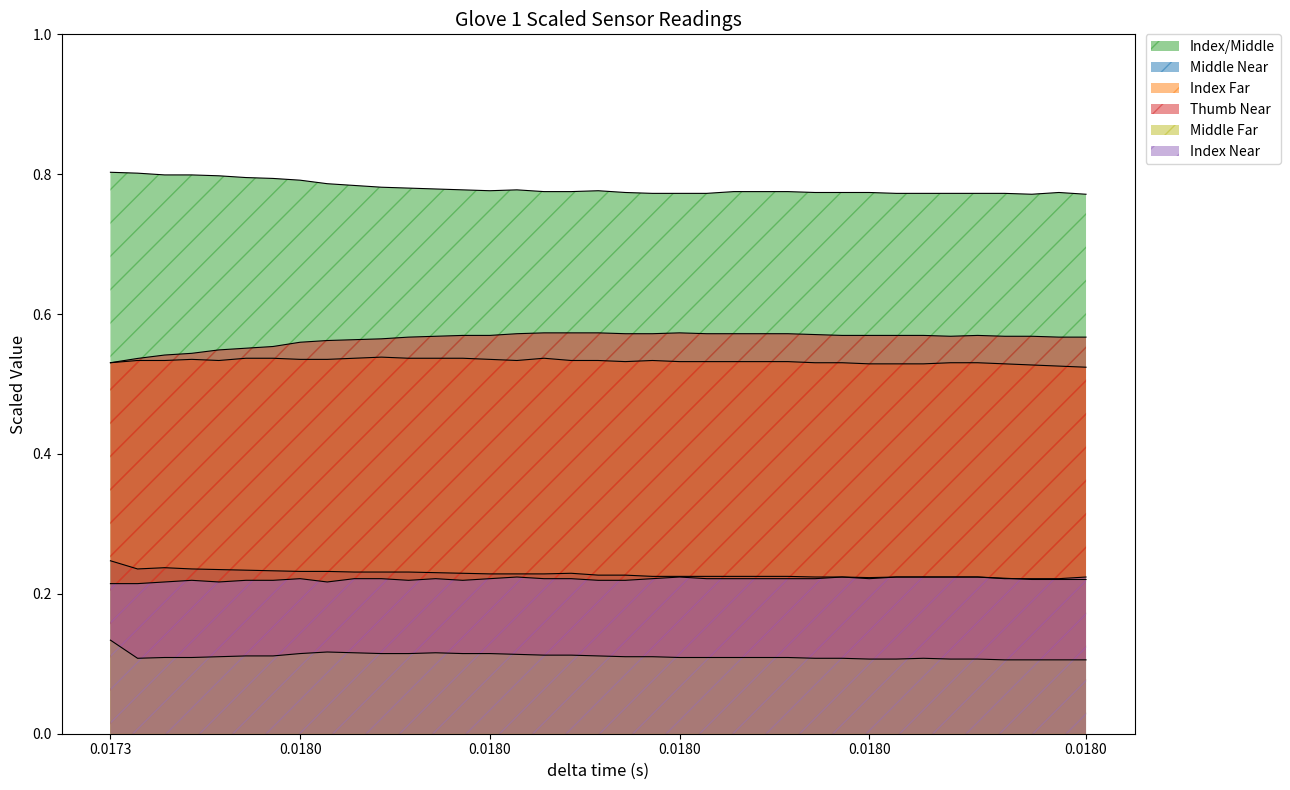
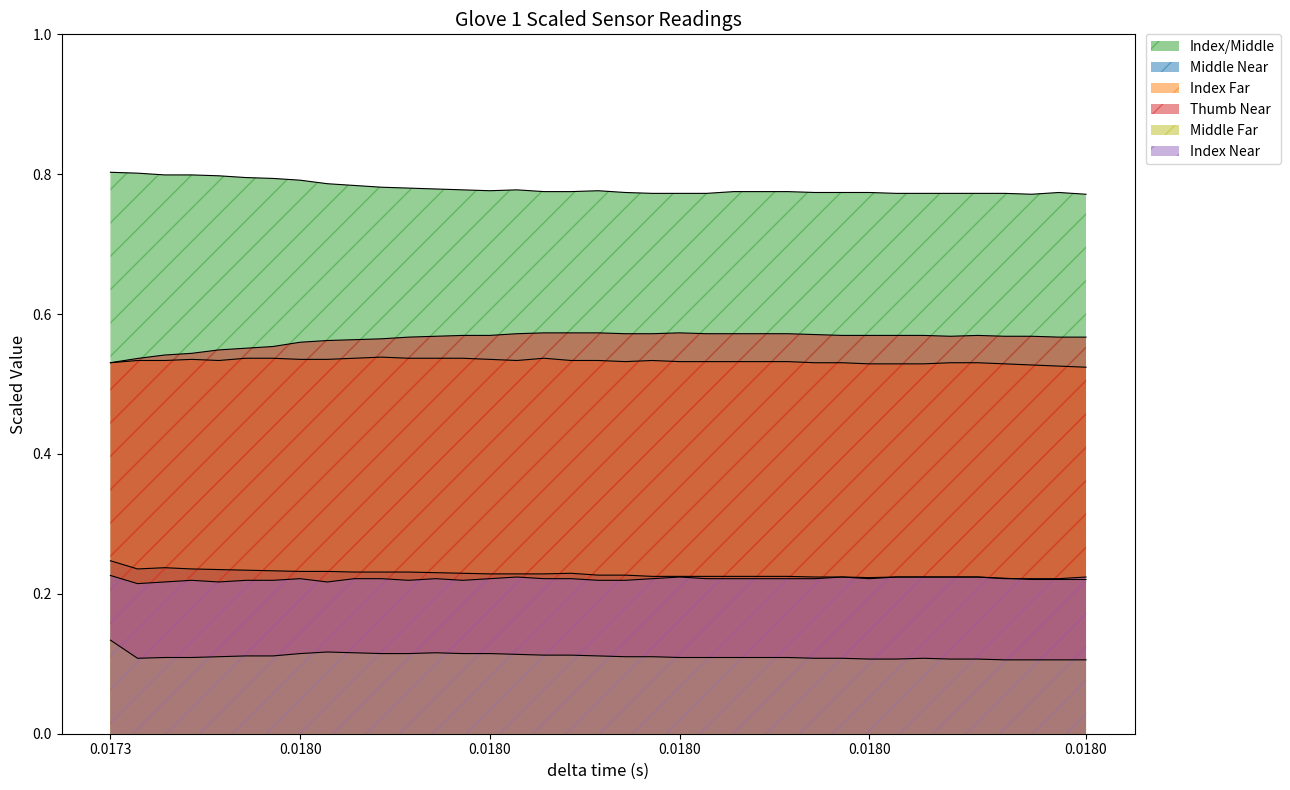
  {
    "Index/Middle": {
      "0.0173": 0.80
    },
    "Middle Near": {
      "0.0173": 0.25
    },
    "Middle Far": {
      "0.0173": 0.13
    },
    "Index Near": {
-     "0.0173": 0.21
+     "0.0173": 0.23
    }
  }
